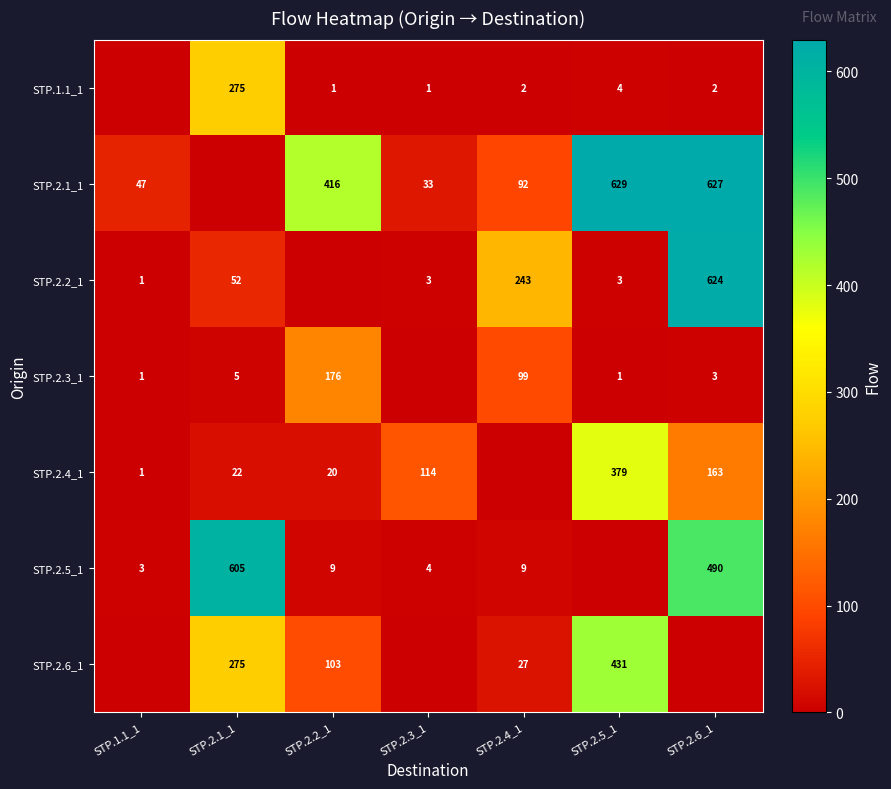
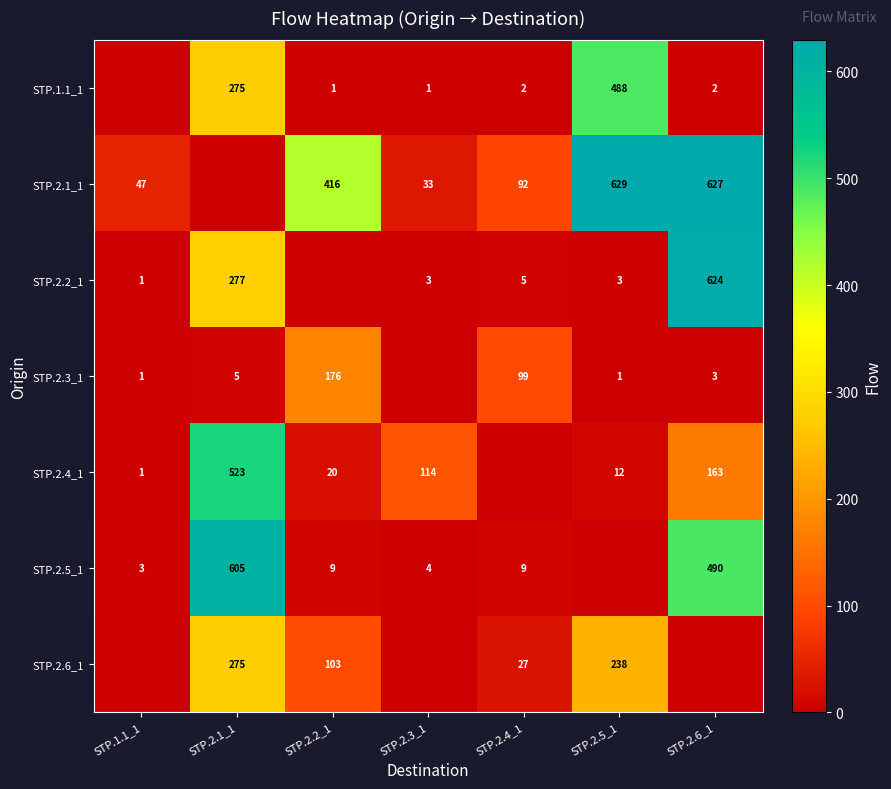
  {
    "STP.1.1_1": {
      "STP.2.1_1": 275,
      "STP.2.2_1": 1,
      "STP.2.3_1": 1,
      "STP.2.4_1": 2,
-     "STP.2.5_1": 4,
+     "STP.2.5_1": 488,
      "STP.2.6_1": 2
    },
    "STP.2.1_1": {
      "STP.1.1_1": 47,
      "STP.2.2_1": 416,
      "STP.2.3_1": 33,
      "STP.2.4_1": 92,
      "STP.2.5_1": 629,
      "STP.2.6_1": 627
    },
    "STP.2.2_1": {
      "STP.1.1_1": 1,
-     "STP.2.1_1": 52,
+     "STP.2.1_1": 277,
      "STP.2.3_1": 3,
-     "STP.2.4_1": 243,
+     "STP.2.4_1": 5,
      "STP.2.5_1": 3,
      "STP.2.6_1": 624
    },
    "STP.2.3_1": {
      "STP.1.1_1": 1,
      "STP.2.1_1": 5,
      "STP.2.2_1": 176,
      "STP.2.4_1": 99,
      "STP.2.5_1": 1,
      "STP.2.6_1": 3
    },
    "STP.2.4_1": {
      "STP.1.1_1": 1,
-     "STP.2.1_1": 22,
+     "STP.2.1_1": 523,
      "STP.2.2_1": 20,
      "STP.2.3_1": 114,
-     "STP.2.5_1": 379,
+     "STP.2.5_1": 12,
      "STP.2.6_1": 163
    },
    "STP.2.5_1": {
      "STP.1.1_1": 3,
      "STP.2.1_1": 605,
      "STP.2.2_1": 9,
      "STP.2.3_1": 4,
      "STP.2.4_1": 9,
      "STP.2.6_1": 490
    },
    "STP.2.6_1": {
      "STP.2.1_1": 275,
      "STP.2.2_1": 103,
      "STP.2.4_1": 27,
-     "STP.2.5_1": 431
+     "STP.2.5_1": 238
    }
  }
